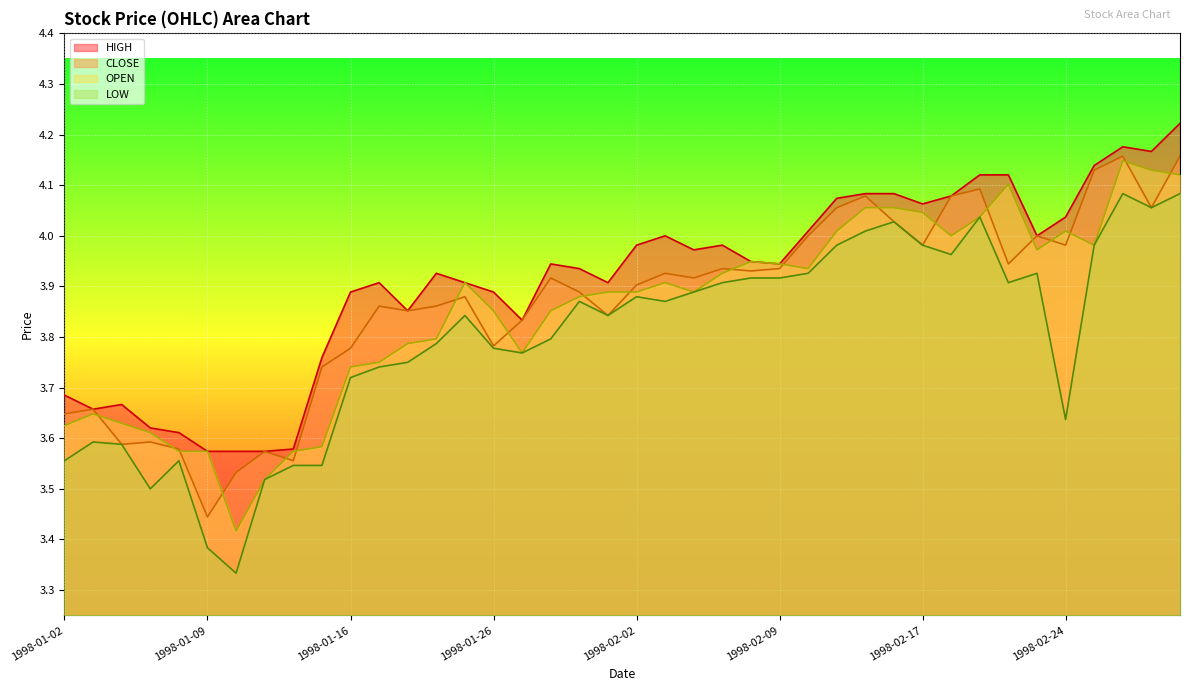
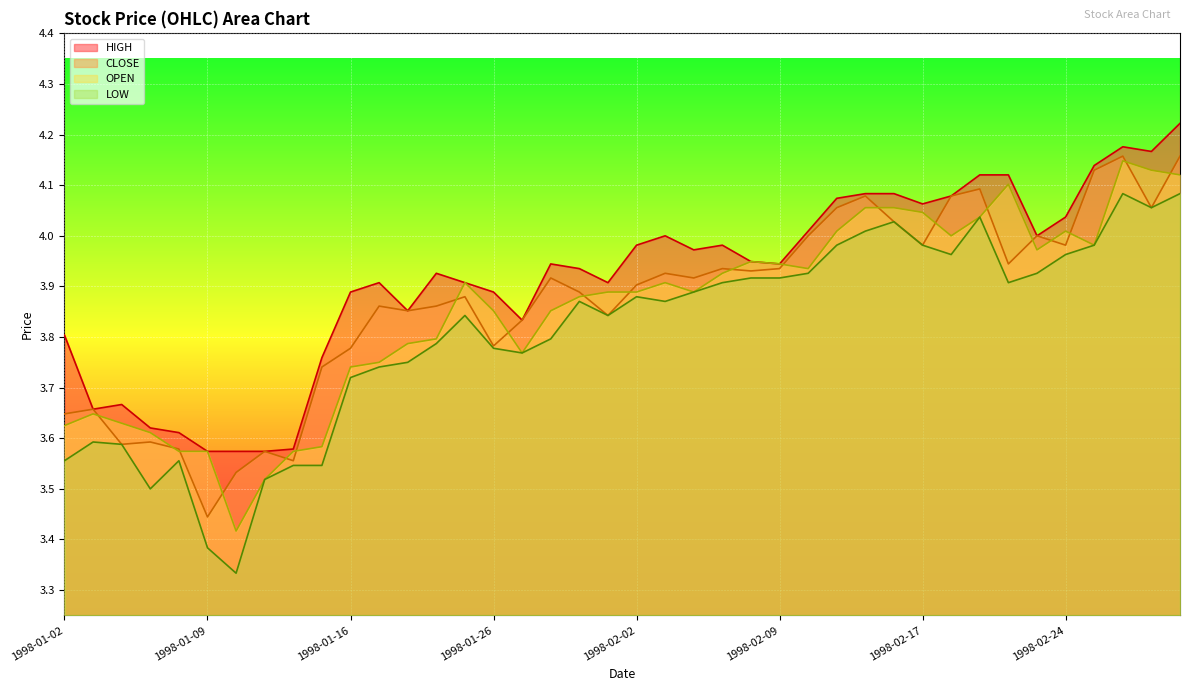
  {
    "HIGH": {
-     "1998-01-02": 3.69,
+     "1998-01-02": 3.80,
      "1998-01-16": 3.89,
      "1998-01-26": 3.89,
      "1998-02-02": 3.98,
      "1998-02-17": 4.06,
      "1998-02-24": 4.04
    },
    "LOW": {
      "1998-01-02": 3.56,
      "1998-01-09": 3.38,
      "1998-01-16": 3.72,
      "1998-02-02": 3.88,
      "1998-02-09": 3.92,
-     "1998-02-24": 3.64
+     "1998-02-24": 3.96
    }
  }
